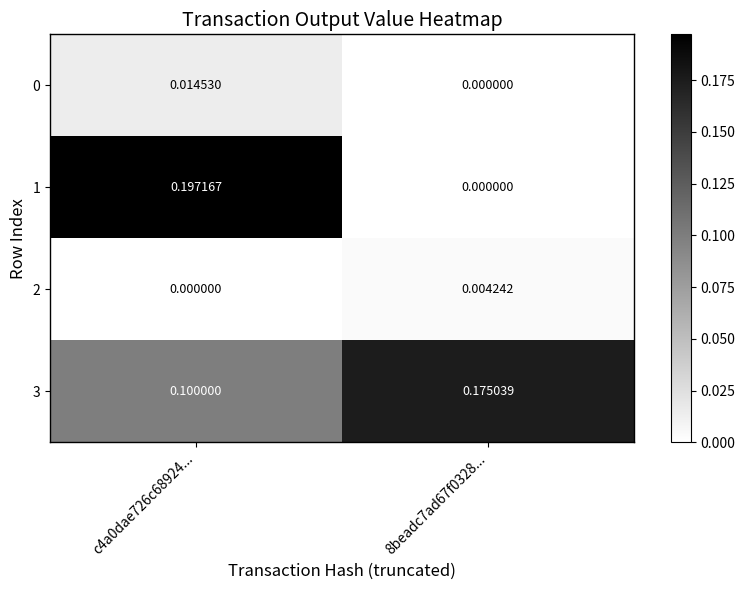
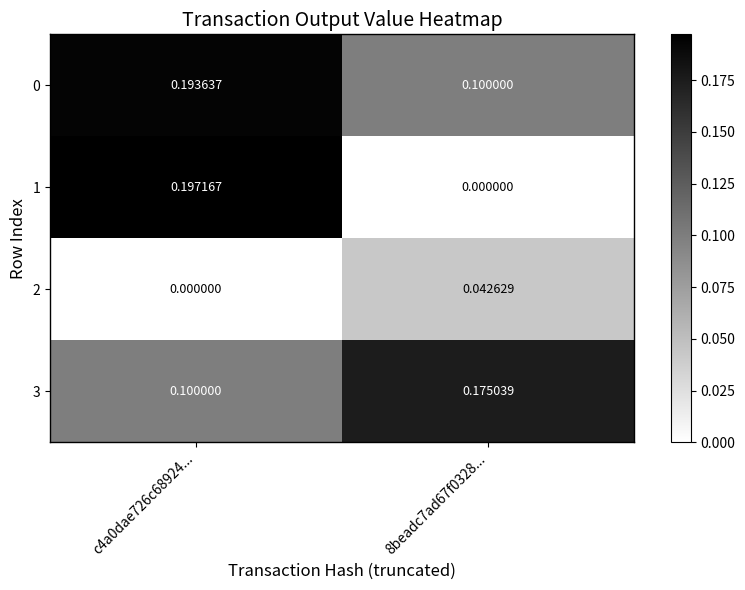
  {
    "0": {
-     "c4a0dae726c68924...": 0.014530,
-     "8beadc7ad67f0328...": 0.000000
+     "c4a0dae726c68924...": 0.193637,
+     "8beadc7ad67f0328...": 0.100000
    },
    "1": {
      "c4a0dae726c68924...": 0.197167,
      "8beadc7ad67f0328...": 0.000000
    },
    "2": {
      "c4a0dae726c68924...": 0.000000,
-     "8beadc7ad67f0328...": 0.004242
+     "8beadc7ad67f0328...": 0.042629
    },
    "3": {
      "c4a0dae726c68924...": 0.100000,
      "8beadc7ad67f0328...": 0.175039
    }
  }
